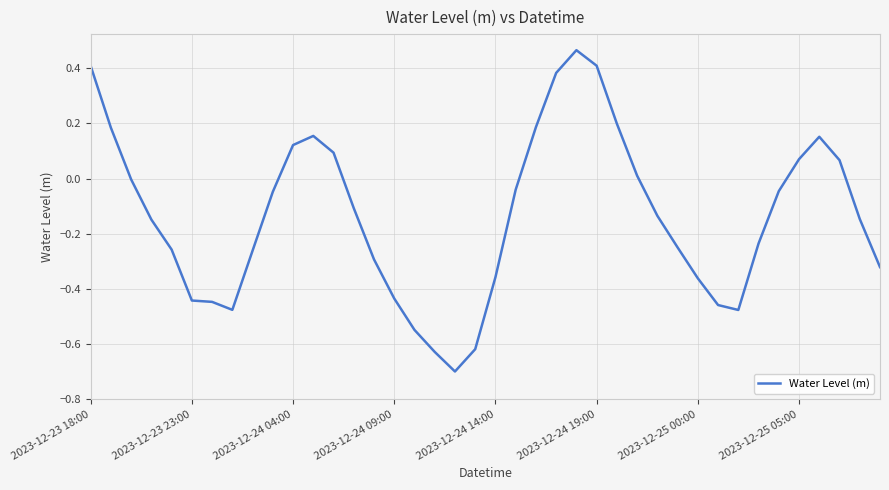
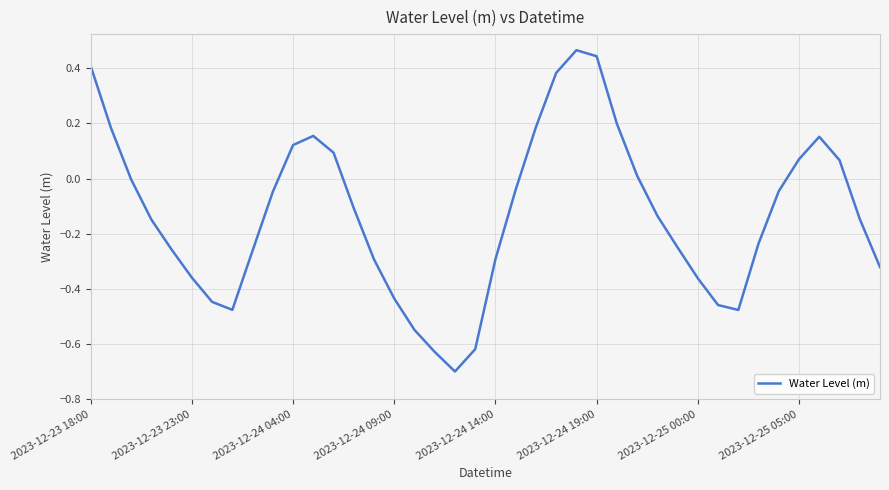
  {
    "2023-12-23 18:00": 0.41,
-   "2023-12-23 23:00": -0.44,
+   "2023-12-23 23:00": -0.36,
    "2023-12-24 04:00": 0.12,
    "2023-12-24 09:00": -0.43,
-   "2023-12-24 14:00": -0.36,
-   "2023-12-24 19:00": 0.41,
+   "2023-12-24 14:00": -0.29,
+   "2023-12-24 19:00": 0.44,
    "2023-12-25 00:00": -0.36,
    "2023-12-25 05:00": 0.07
  }
